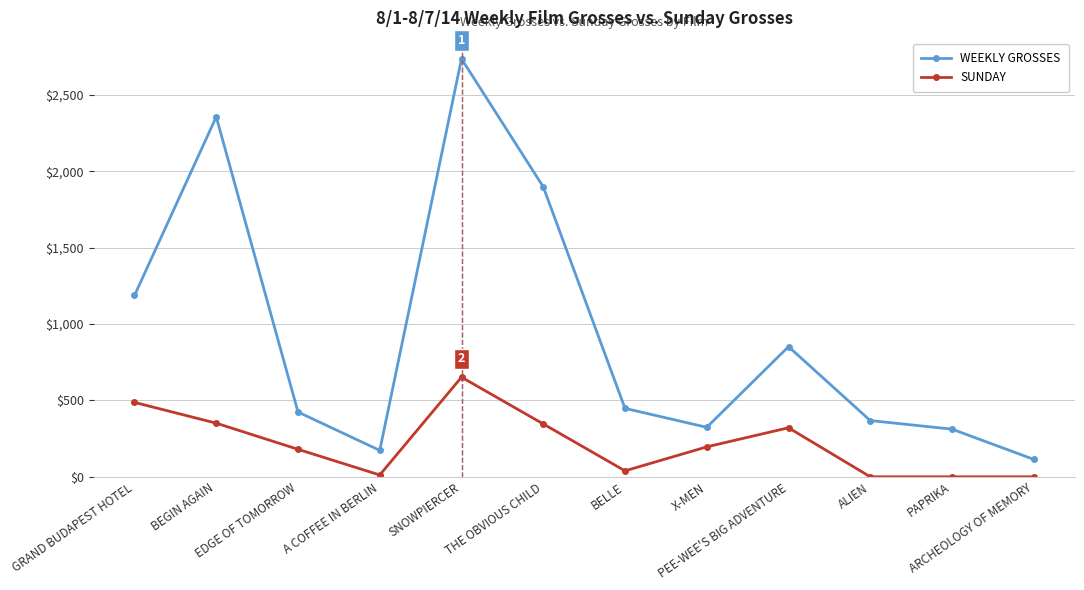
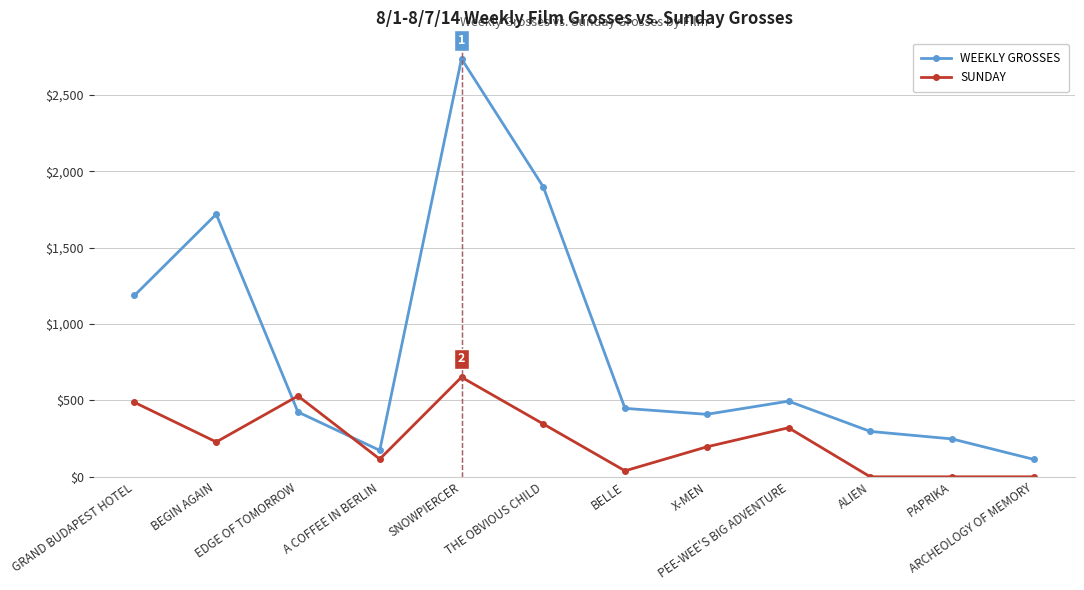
  {
    "WEEKLY GROSSES": {
      "GRAND BUDAPEST HOTEL": "$1,190",
-     "BEGIN AGAIN": "$2,360",
+     "BEGIN AGAIN": "$1,720",
      "EDGE OF TOMORROW": "$420",
      "A COFFEE IN BERLIN": "$170",
      "THE OBVIOUS CHILD": "$1,900",
      "BELLE": "$450",
-     "X-MEN": "$320",
-     "PEE-WEE'S BIG ADVENTURE": "$850",
-     "ALIEN": "$370",
-     "PAPRIKA": "$310",
+     "X-MEN": "$410",
+     "PEE-WEE'S BIG ADVENTURE": "$500",
+     "ALIEN": "$300",
+     "PAPRIKA": "$250",
      "ARCHEOLOGY OF MEMORY": "$110"
    },
    "SUNDAY": {
      "GRAND BUDAPEST HOTEL": "$490",
-     "BEGIN AGAIN": "$350",
-     "EDGE OF TOMORROW": "$180",
-     "A COFFEE IN BERLIN": "$10",
+     "BEGIN AGAIN": "$230",
+     "EDGE OF TOMORROW": "$530",
+     "A COFFEE IN BERLIN": "$120",
      "THE OBVIOUS CHILD": "$350",
      "BELLE": "$40",
      "X-MEN": "$200",
      "PEE-WEE'S BIG ADVENTURE": "$320",
      "ALIEN": "$0",
      "PAPRIKA": "$0",
      "ARCHEOLOGY OF MEMORY": "$0"
    }
  }
